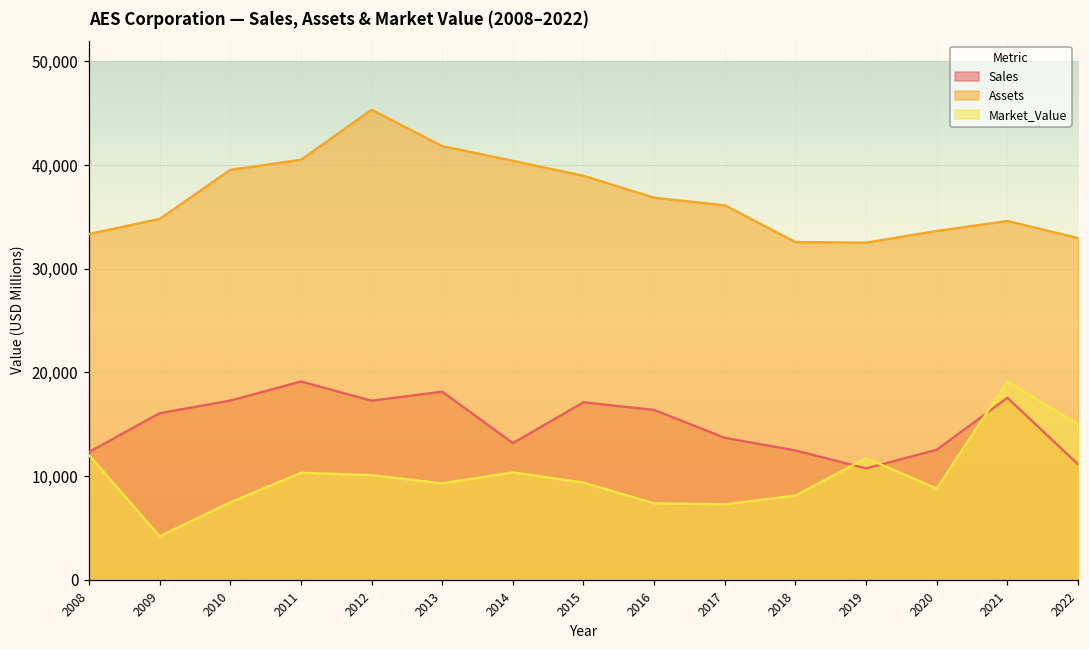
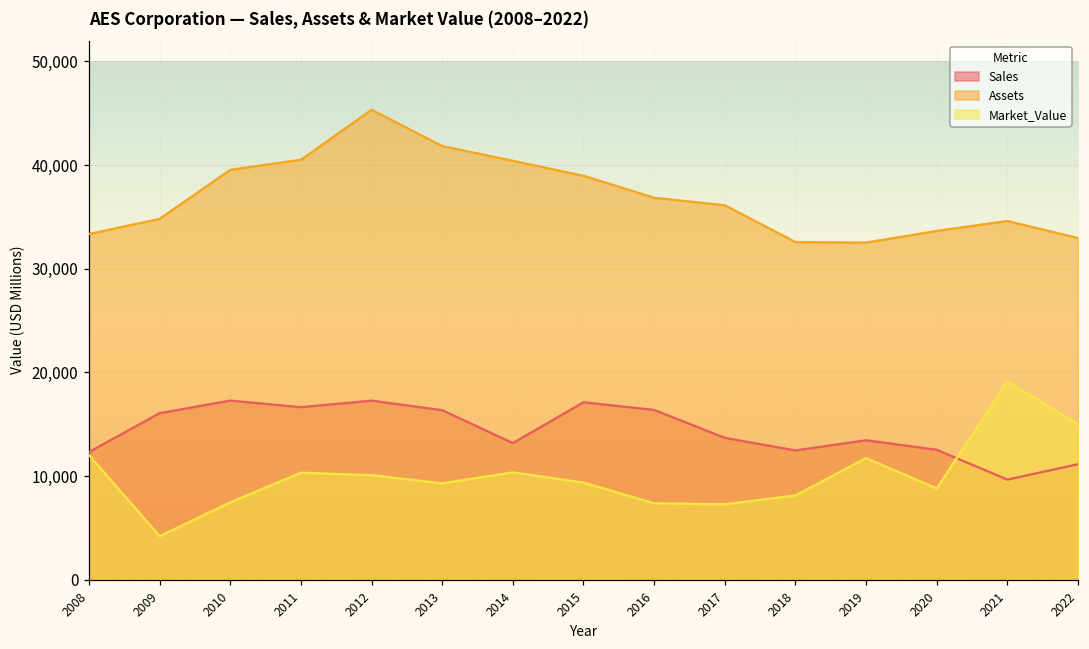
  {
    "Sales": {
      "2008": "12,000",
      "2009": "16,000",
      "2010": "17,000",
-     "2011": "19,000",
+     "2011": "17,000",
      "2012": "17,000",
-     "2013": "18,000",
+     "2013": "16,000",
      "2014": "13,000",
      "2015": "17,000",
      "2016": "16,000",
      "2017": "14,000",
      "2018": "12,000",
-     "2019": "11,000",
+     "2019": "13,000",
      "2020": "13,000",
-     "2021": "18,000",
+     "2021": "10,000",
      "2022": "11,000"
    }
  }
